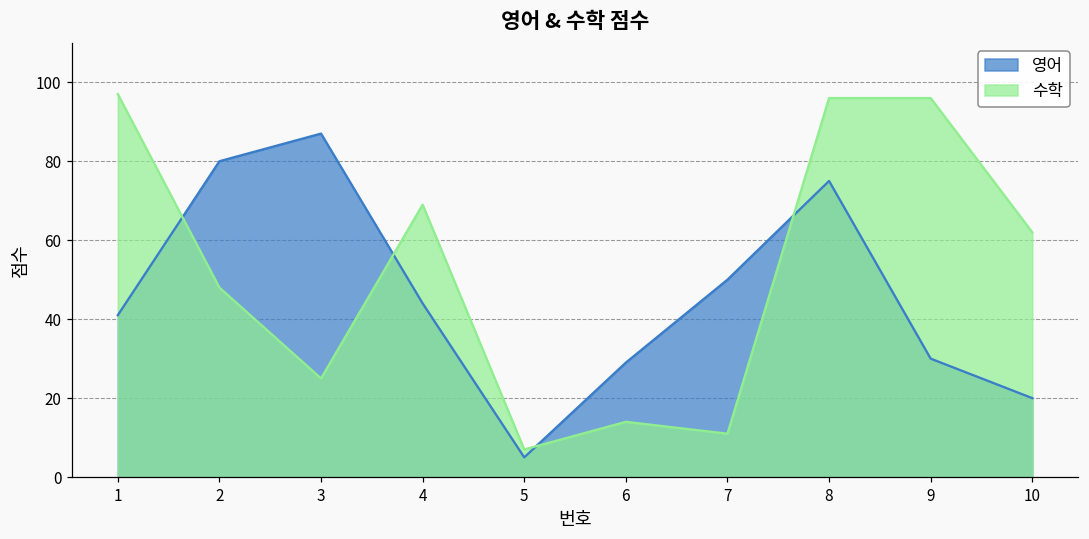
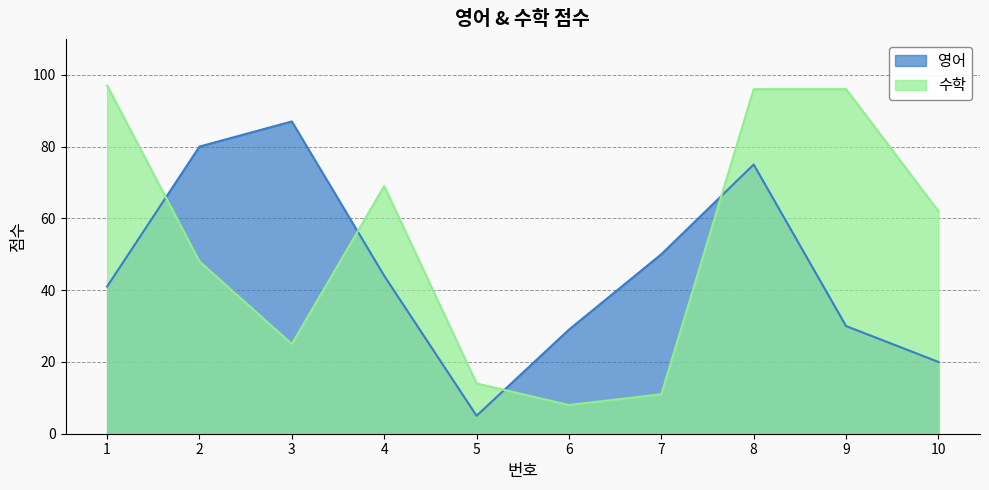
  {
    "영어": {
      "1": 41,
      "2": 80,
      "3": 87,
      "4": 44,
      "5": 5,
      "6": 29,
      "7": 50,
      "8": 75,
      "9": 30,
      "10": 20
    },
    "수학": {
      "1": 97,
      "2": 48,
      "3": 25,
      "4": 69,
-     "5": 7,
-     "6": 14,
+     "5": 14,
+     "6": 8,
      "7": 11,
      "8": 96,
      "9": 96,
      "10": 62
    }
  }
